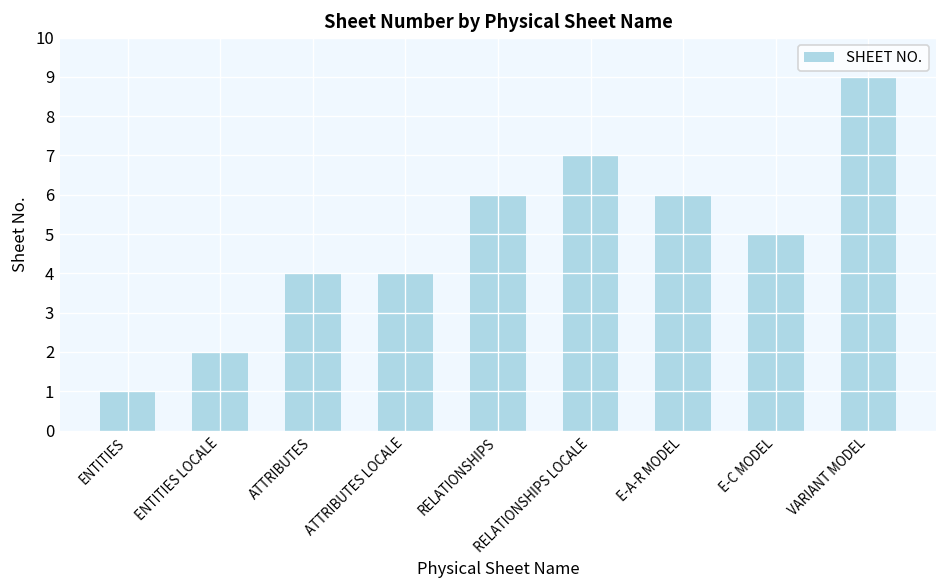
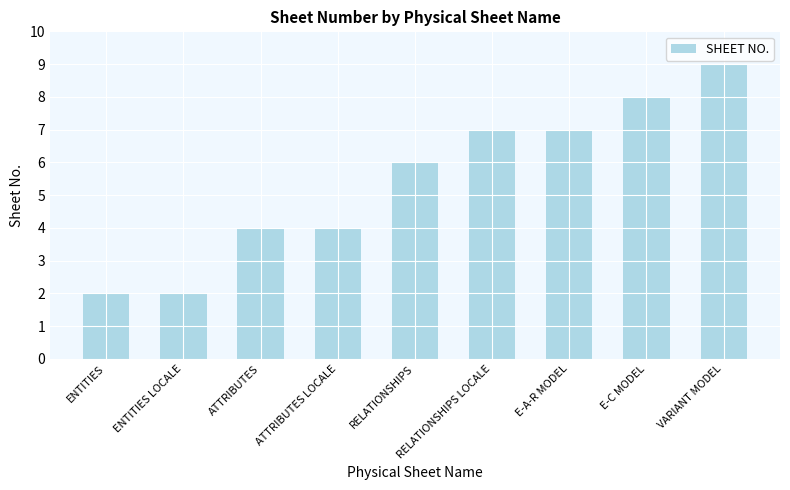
  {
-   "ENTITIES": 1,
+   "ENTITIES": 2,
    "ENTITIES LOCALE": 2,
    "ATTRIBUTES": 4,
    "ATTRIBUTES LOCALE": 4,
    "RELATIONSHIPS": 6,
    "RELATIONSHIPS LOCALE": 7,
-   "E-A-R MODEL": 6,
-   "E-C MODEL": 5,
+   "E-A-R MODEL": 7,
+   "E-C MODEL": 8,
    "VARIANT MODEL": 9
  }
